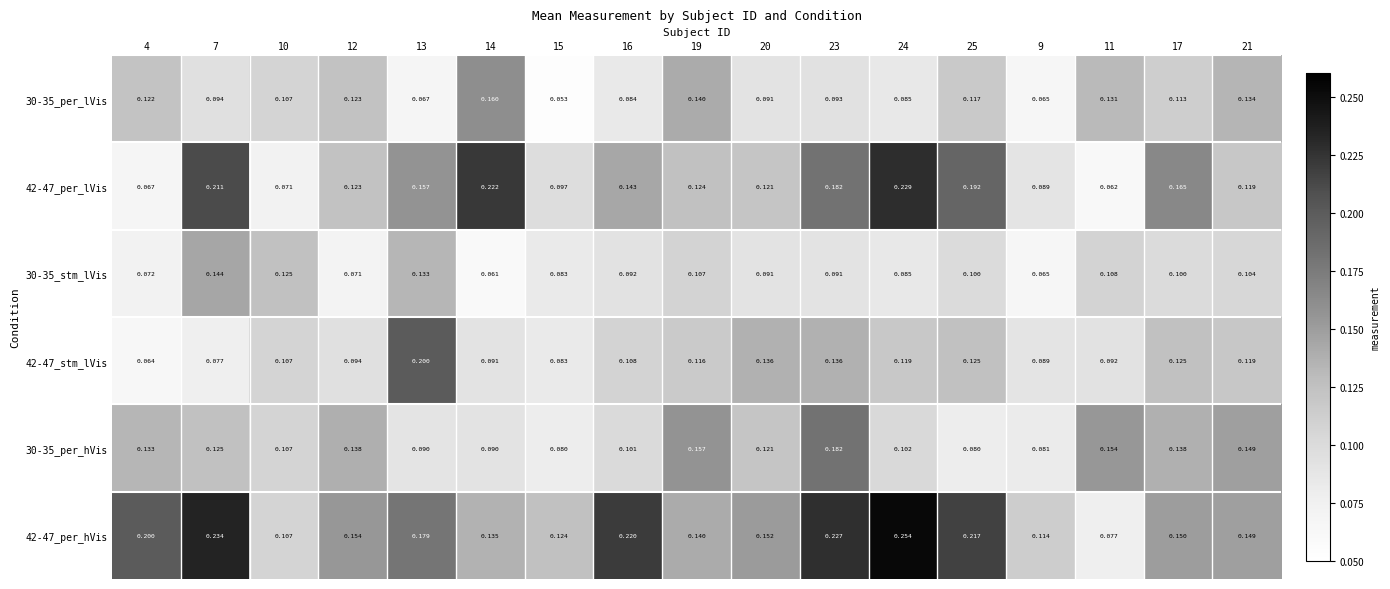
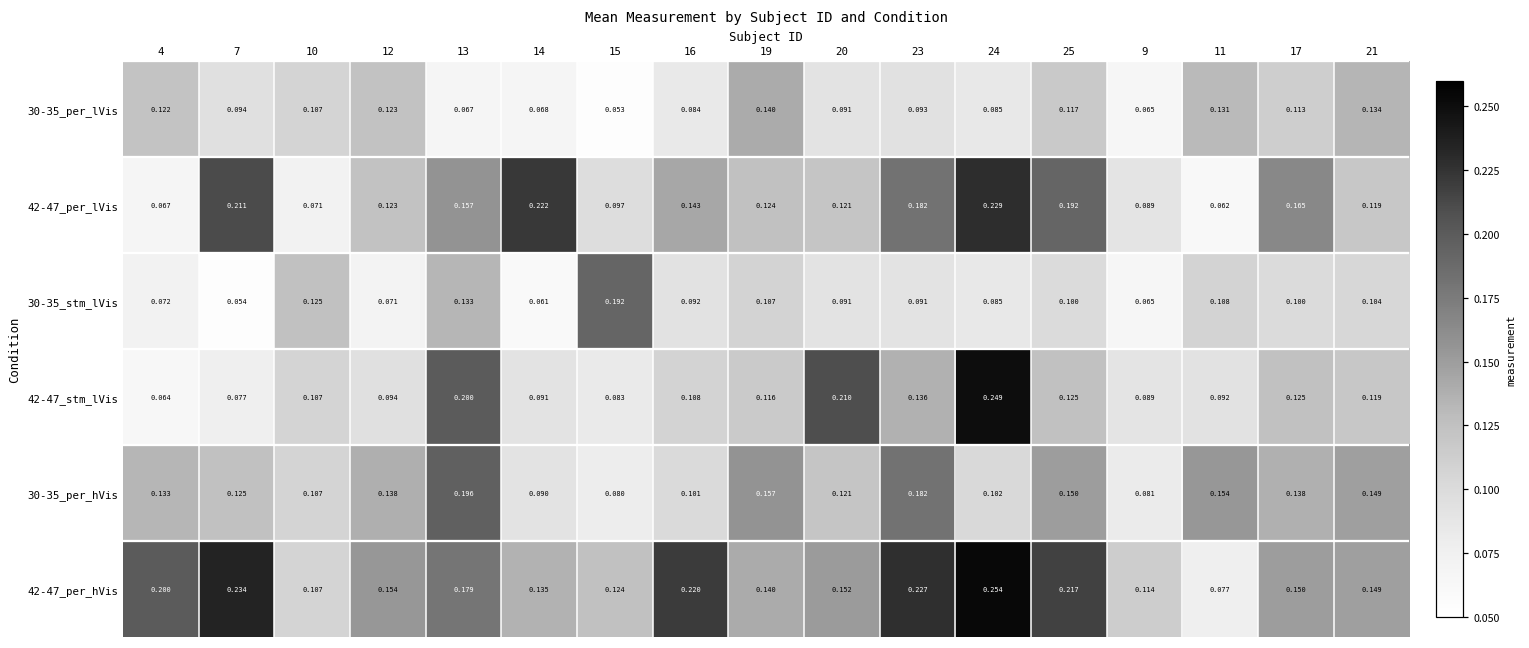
  {
    "30-35_per_lVis": {
      "4": 0.122,
      "7": 0.094,
      "10": 0.107,
      "12": 0.123,
      "13": 0.067,
-     "14": 0.160,
+     "14": 0.068,
      "15": 0.053,
      "16": 0.084,
      "19": 0.140,
      "20": 0.091,
      "23": 0.093,
      "24": 0.085,
      "25": 0.117,
      "9": 0.065,
      "11": 0.131,
      "17": 0.113,
      "21": 0.134
    },
    "42-47_per_lVis": {
      "4": 0.067,
      "7": 0.211,
      "10": 0.071,
      "12": 0.123,
      "13": 0.157,
      "14": 0.222,
      "15": 0.097,
      "16": 0.143,
      "19": 0.124,
      "20": 0.121,
      "23": 0.182,
      "24": 0.229,
      "25": 0.192,
      "9": 0.089,
      "11": 0.062,
      "17": 0.165,
      "21": 0.119
    },
    "30-35_stm_lVis": {
      "4": 0.072,
-     "7": 0.144,
+     "7": 0.054,
      "10": 0.125,
      "12": 0.071,
      "13": 0.133,
      "14": 0.061,
-     "15": 0.083,
+     "15": 0.192,
      "16": 0.092,
      "19": 0.107,
      "20": 0.091,
      "23": 0.091,
      "24": 0.085,
      "25": 0.100,
      "9": 0.065,
      "11": 0.108,
      "17": 0.100,
      "21": 0.104
    },
    "42-47_stm_lVis": {
      "4": 0.064,
      "7": 0.077,
      "10": 0.107,
      "12": 0.094,
      "13": 0.200,
      "14": 0.091,
      "15": 0.083,
      "16": 0.108,
      "19": 0.116,
-     "20": 0.136,
+     "20": 0.210,
      "23": 0.136,
-     "24": 0.119,
+     "24": 0.249,
      "25": 0.125,
      "9": 0.089,
      "11": 0.092,
      "17": 0.125,
      "21": 0.119
    },
    "30-35_per_hVis": {
      "4": 0.133,
      "7": 0.125,
      "10": 0.107,
      "12": 0.138,
-     "13": 0.090,
+     "13": 0.196,
      "14": 0.090,
      "15": 0.080,
      "16": 0.101,
      "19": 0.157,
      "20": 0.121,
      "23": 0.182,
      "24": 0.102,
-     "25": 0.080,
+     "25": 0.150,
      "9": 0.081,
      "11": 0.154,
      "17": 0.138,
      "21": 0.149
    },
    "42-47_per_hVis": {
      "4": 0.200,
      "7": 0.234,
      "10": 0.107,
      "12": 0.154,
      "13": 0.179,
      "14": 0.135,
      "15": 0.124,
      "16": 0.220,
      "19": 0.140,
      "20": 0.152,
      "23": 0.227,
      "24": 0.254,
      "25": 0.217,
      "9": 0.114,
      "11": 0.077,
      "17": 0.150,
      "21": 0.149
    }
  }
